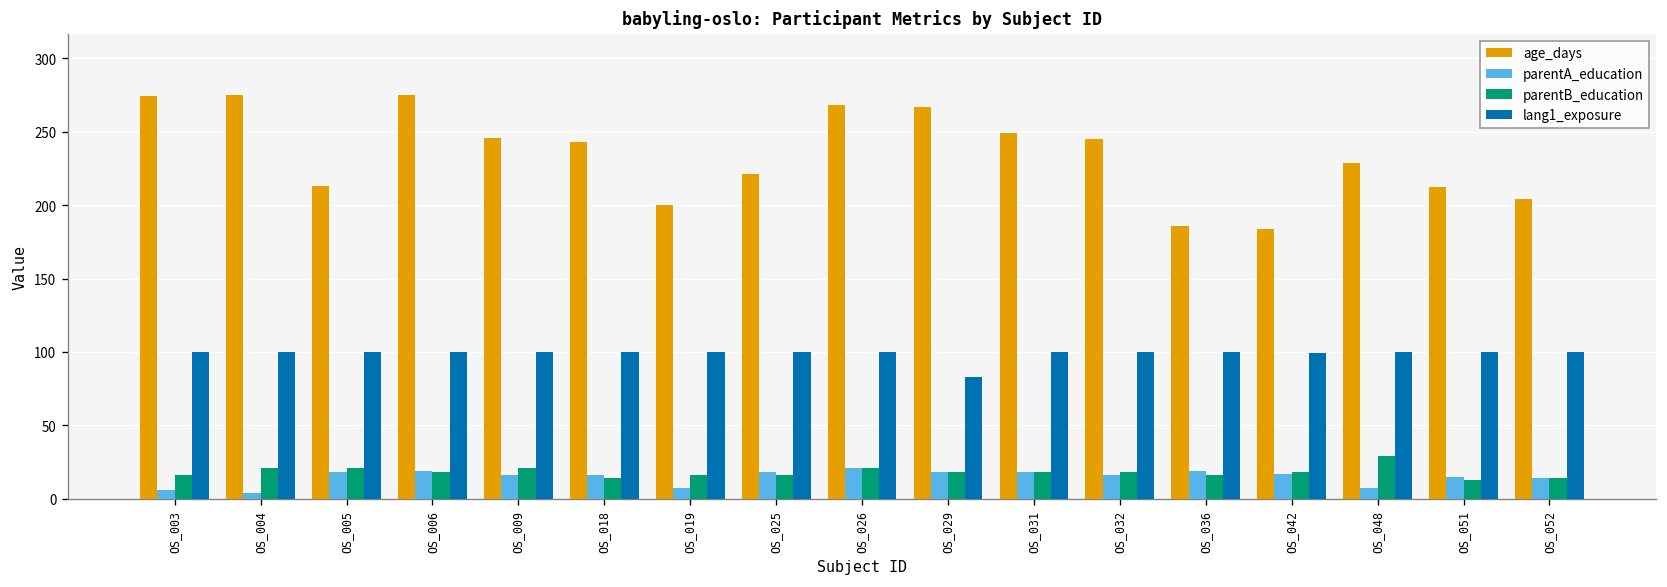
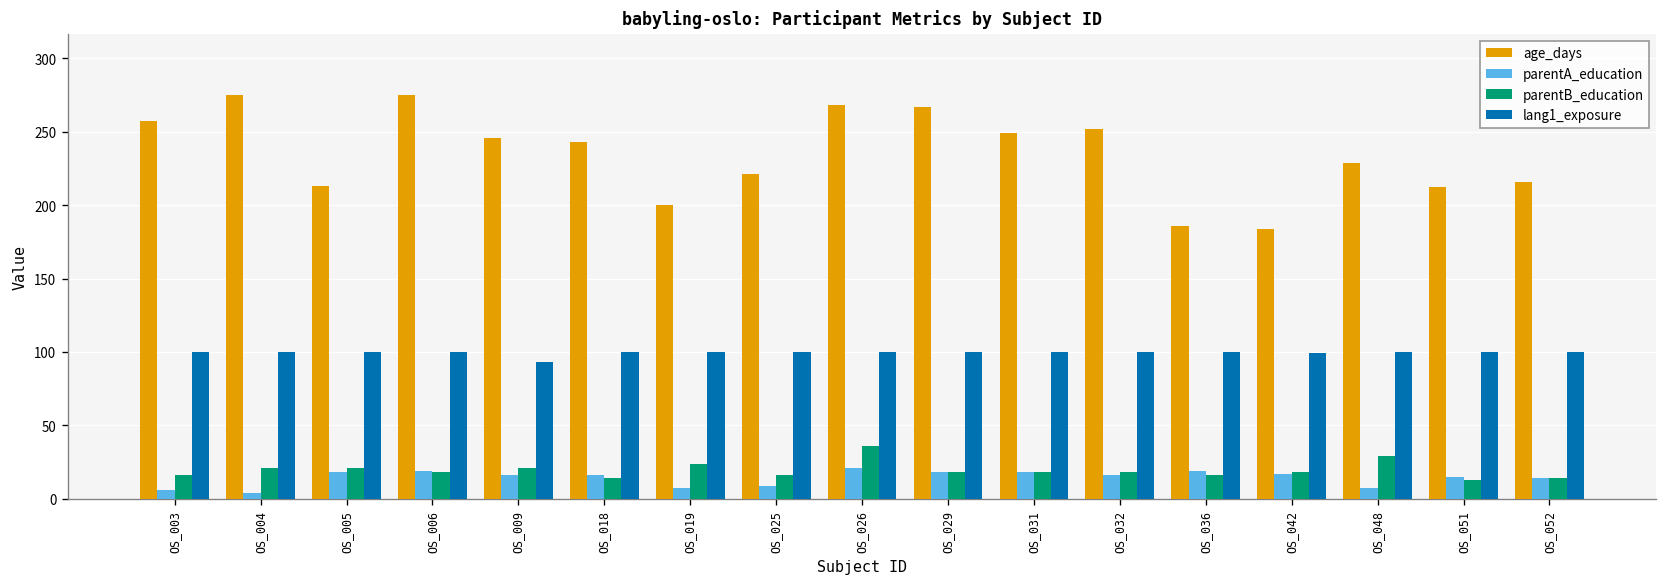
  {
    "age_days": {
-     "OS_003": 274,
+     "OS_003": 257,
      "OS_004": 275,
      "OS_005": 213,
      "OS_006": 275,
      "OS_009": 246,
      "OS_018": 243,
      "OS_019": 200,
      "OS_025": 221,
      "OS_026": 268,
      "OS_029": 267,
      "OS_031": 249,
-     "OS_032": 245,
+     "OS_032": 252,
      "OS_036": 186,
      "OS_042": 184,
      "OS_048": 229,
      "OS_051": 212,
-     "OS_052": 204
+     "OS_052": 216
    },
    "parentA_education": {
      "OS_003": 6,
      "OS_004": 4,
      "OS_005": 18,
      "OS_006": 19,
      "OS_009": 16,
      "OS_018": 16,
      "OS_019": 7,
-     "OS_025": 18,
+     "OS_025": 9,
      "OS_026": 21,
      "OS_029": 18,
      "OS_031": 18,
      "OS_032": 16,
      "OS_036": 19,
      "OS_042": 17,
      "OS_048": 7,
      "OS_051": 15,
      "OS_052": 14
    },
    "parentB_education": {
      "OS_003": 16,
      "OS_004": 21,
      "OS_005": 21,
      "OS_006": 18,
      "OS_009": 21,
      "OS_018": 14,
-     "OS_019": 16,
+     "OS_019": 24,
      "OS_025": 16,
-     "OS_026": 21,
+     "OS_026": 36,
      "OS_029": 18,
      "OS_031": 18,
      "OS_032": 18,
      "OS_036": 16,
      "OS_042": 18,
      "OS_048": 29,
      "OS_051": 13,
      "OS_052": 14
    },
    "lang1_exposure": {
      "OS_003": 100,
      "OS_004": 100,
      "OS_005": 100,
      "OS_006": 100,
-     "OS_009": 100,
+     "OS_009": 93,
      "OS_018": 100,
      "OS_019": 100,
      "OS_025": 100,
      "OS_026": 100,
-     "OS_029": 83,
+     "OS_029": 100,
      "OS_031": 100,
      "OS_032": 100,
      "OS_036": 100,
      "OS_042": 99,
      "OS_048": 100,
      "OS_051": 100,
      "OS_052": 100
    }
  }
